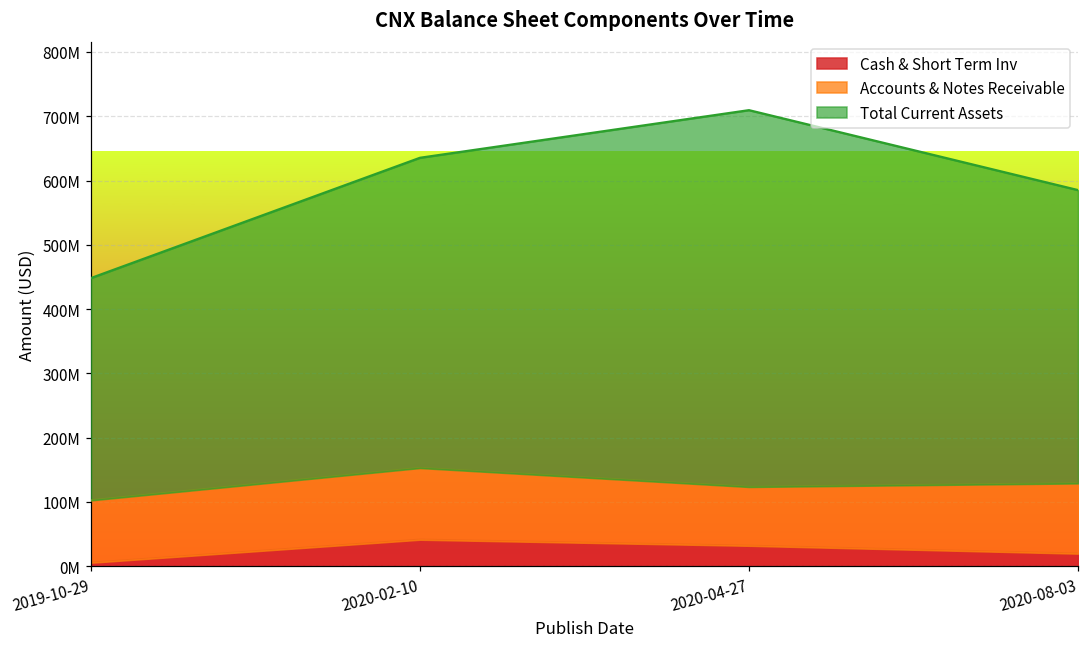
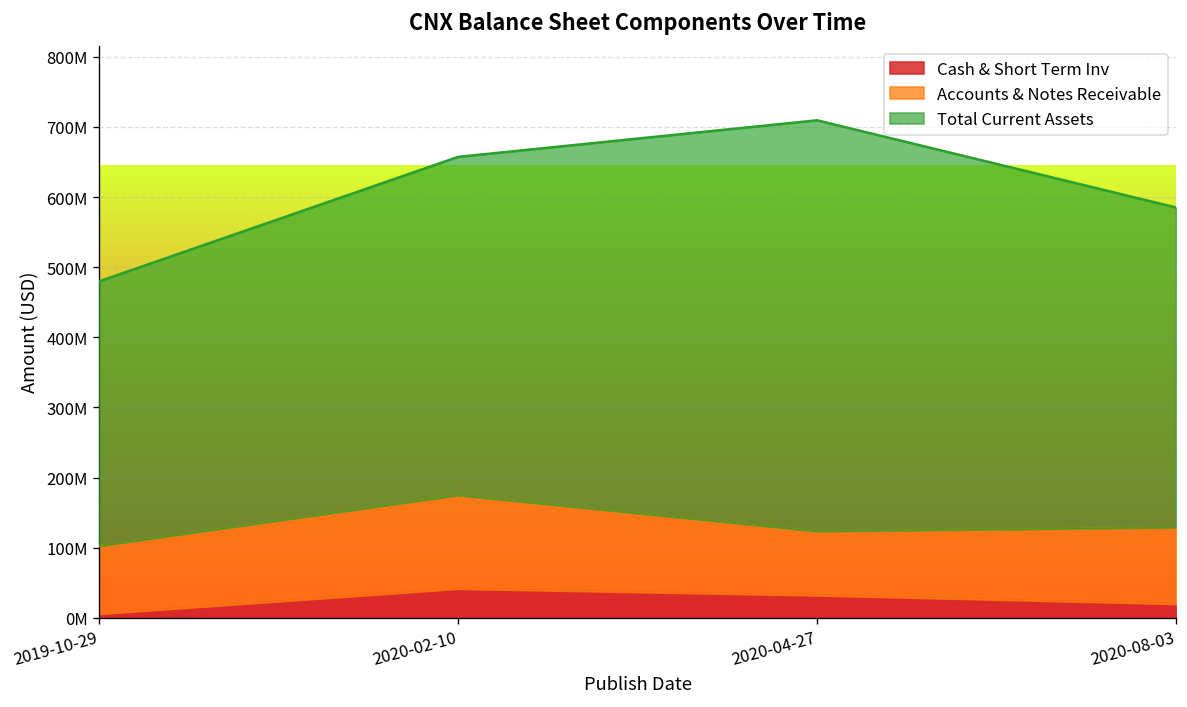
  {
    "Cash & Short Term Inv": {
      "2019-10-29": 10000000,
      "2020-02-10": 40000000,
      "2020-04-27": 30000000,
      "2020-08-03": 20000000
    },
    "Accounts & Notes Receivable": {
      "2019-10-29": 100000000,
-     "2020-02-10": 110000000,
+     "2020-02-10": 130000000,
      "2020-04-27": 90000000,
      "2020-08-03": 110000000
    },
    "Total Current Assets": {
-     "2019-10-29": 350000000,
+     "2019-10-29": 380000000,
      "2020-02-10": 480000000,
      "2020-04-27": 590000000,
      "2020-08-03": 460000000
    }
  }
